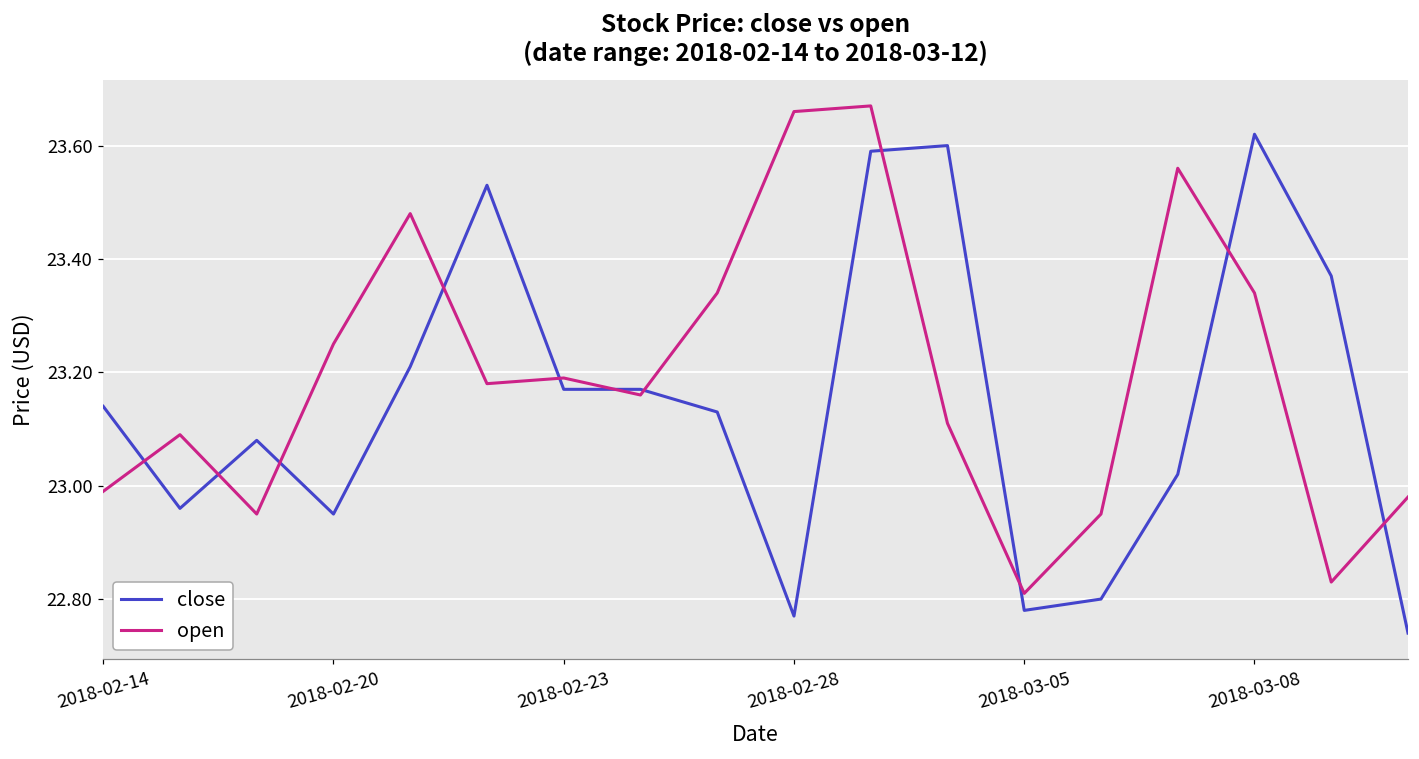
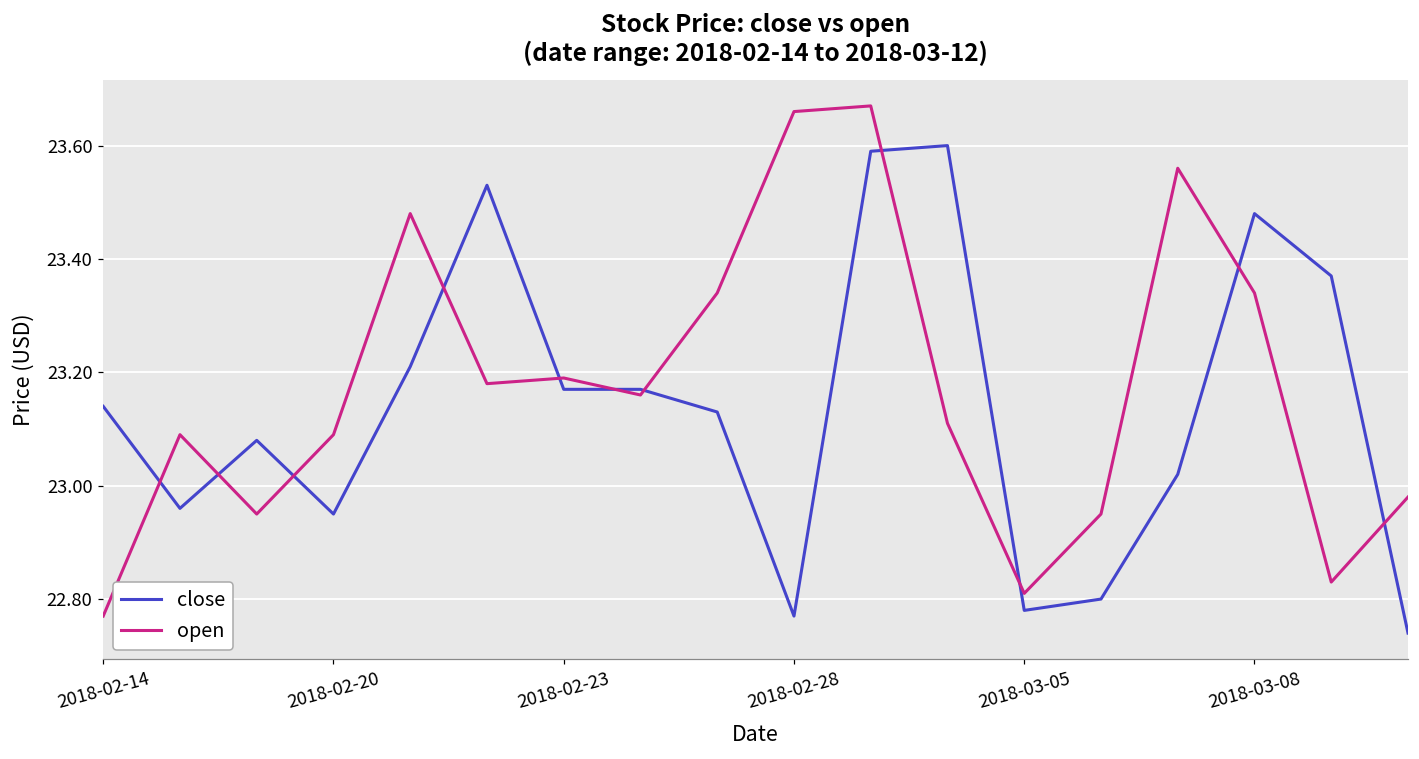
  {
    "close": {
      "2018-02-14": 23.14,
      "2018-02-20": 22.95,
      "2018-02-23": 23.17,
      "2018-02-28": 22.77,
      "2018-03-05": 22.78,
-     "2018-03-08": 23.62
+     "2018-03-08": 23.48
    },
    "open": {
-     "2018-02-14": 22.99,
-     "2018-02-20": 23.25,
+     "2018-02-14": 22.77,
+     "2018-02-20": 23.09,
      "2018-02-23": 23.19,
      "2018-02-28": 23.66,
      "2018-03-05": 22.81,
      "2018-03-08": 23.34
    }
  }
